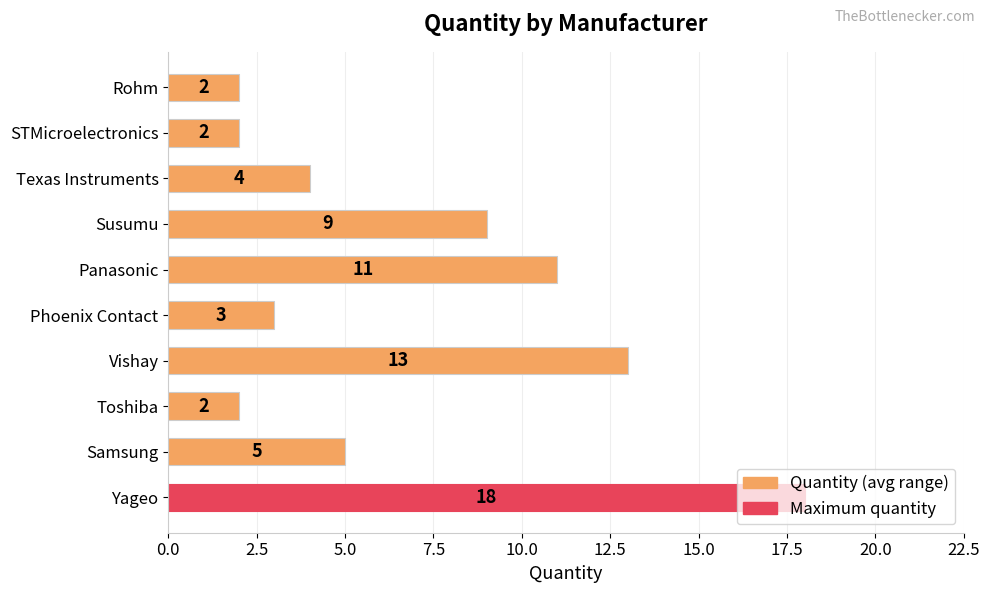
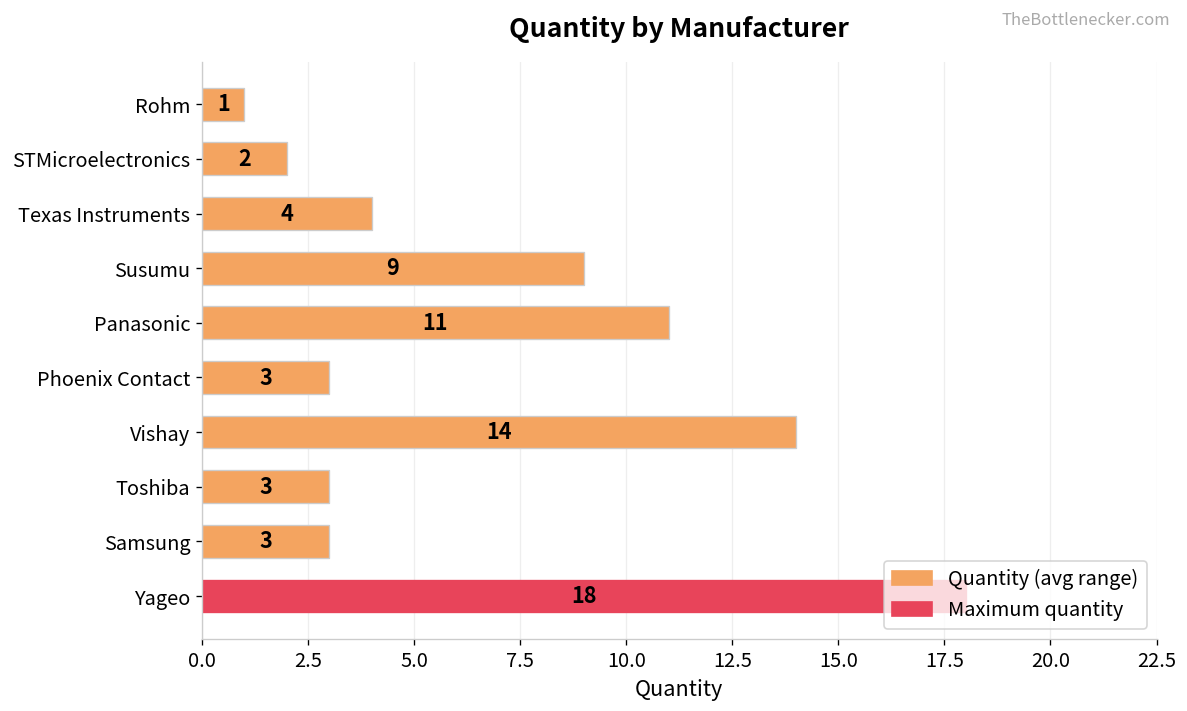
  {
-   "Rohm": 2,
+   "Rohm": 1,
    "STMicroelectronics": 2,
    "Texas Instruments": 4,
    "Susumu": 9,
    "Panasonic": 11,
    "Phoenix Contact": 3,
-   "Vishay": 13,
-   "Toshiba": 2,
-   "Samsung": 5
+   "Vishay": 14,
+   "Toshiba": 3,
+   "Samsung": 3
  }
